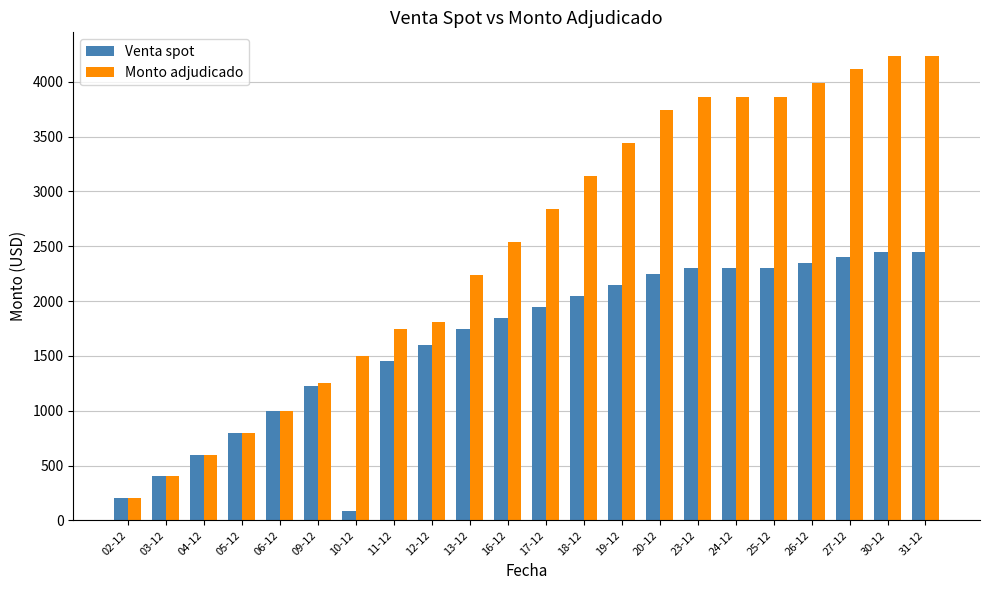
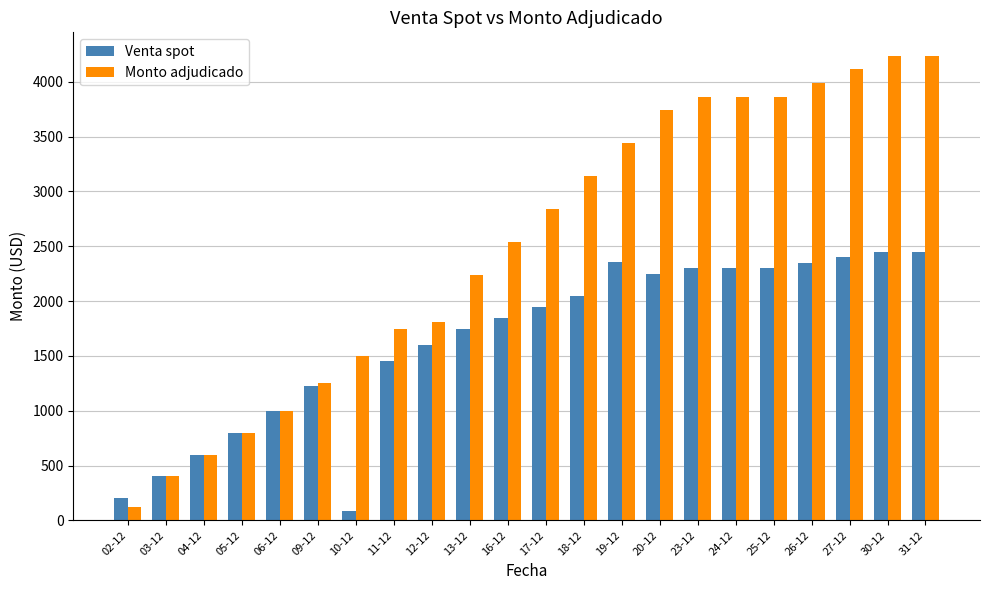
  {
    "Venta spot": {
      "02-12": 200,
      "03-12": 400,
      "04-12": 600,
      "05-12": 800,
      "06-12": 1000,
      "09-12": 1230,
      "10-12": 80,
      "11-12": 1450,
      "12-12": 1600,
      "13-12": 1750,
      "16-12": 1850,
      "17-12": 1950,
      "18-12": 2050,
-     "19-12": 2150,
+     "19-12": 2360,
      "20-12": 2250,
      "23-12": 2300,
      "24-12": 2300,
      "25-12": 2300,
      "26-12": 2350,
      "27-12": 2400,
      "30-12": 2450,
      "31-12": 2450
    },
    "Monto adjudicado": {
-     "02-12": 200,
+     "02-12": 120,
      "03-12": 400,
      "04-12": 600,
      "05-12": 800,
      "06-12": 1000,
      "09-12": 1250,
      "10-12": 1500,
      "11-12": 1750,
      "12-12": 1810,
      "13-12": 2240,
      "16-12": 2540,
      "17-12": 2840,
      "18-12": 3140,
      "19-12": 3440,
      "20-12": 3740,
      "23-12": 3870,
      "24-12": 3870,
      "25-12": 3870,
      "26-12": 3990,
      "27-12": 4120,
      "30-12": 4240,
      "31-12": 4240
    }
  }
